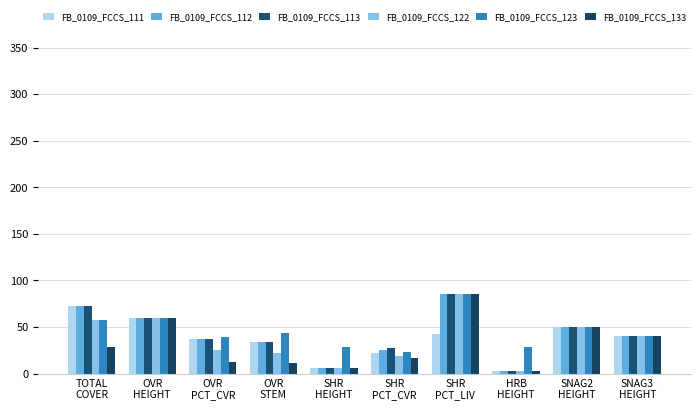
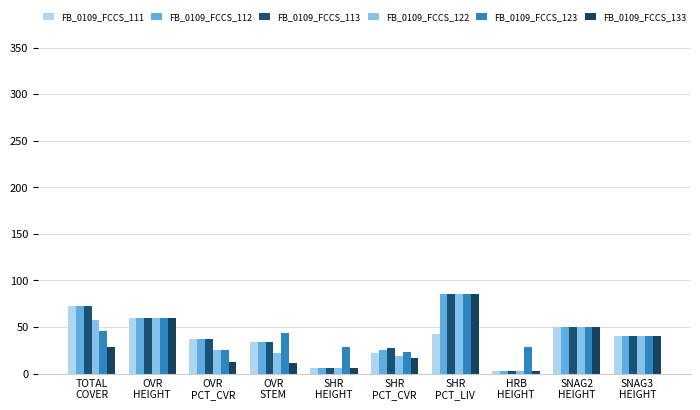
  {
    "FB_0109_FCCS_123": {
-     "TOTAL COVER": 60,
+     "TOTAL COVER": 50,
      "OVR HEIGHT": 60,
-     "OVR PCT_CVR": 40,
+     "OVR PCT_CVR": 30,
      "OVR STEM": 40,
      "SHR HEIGHT": 30,
      "SHR PCT_CVR": 20,
      "SHR PCT_LIV": 90,
      "HRB HEIGHT": 30,
      "SNAG2 HEIGHT": 50,
      "SNAG3 HEIGHT": 40
    }
  }
